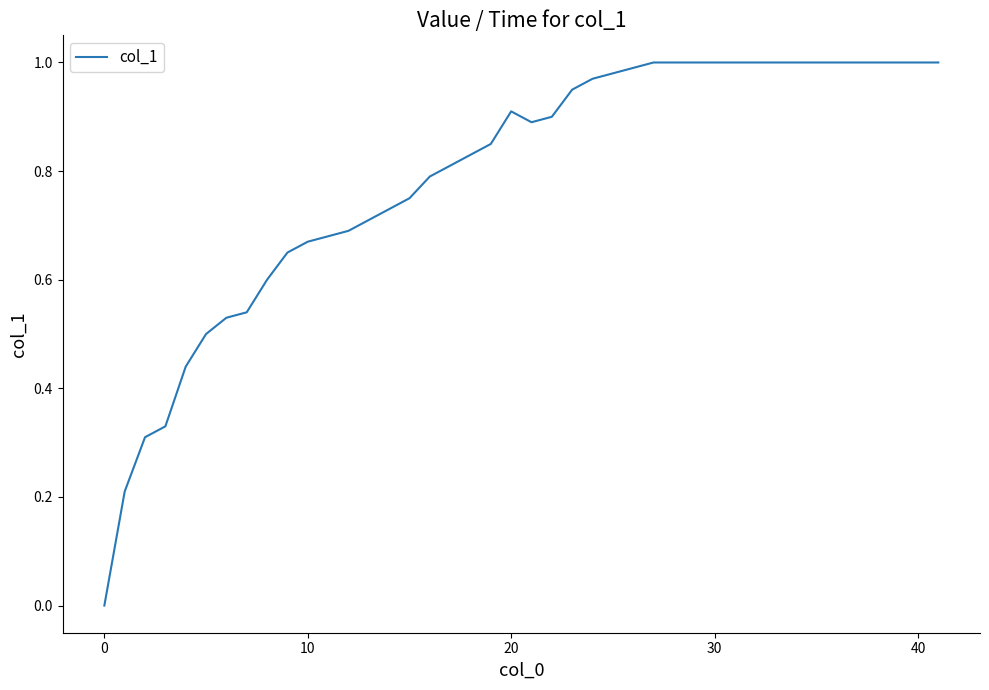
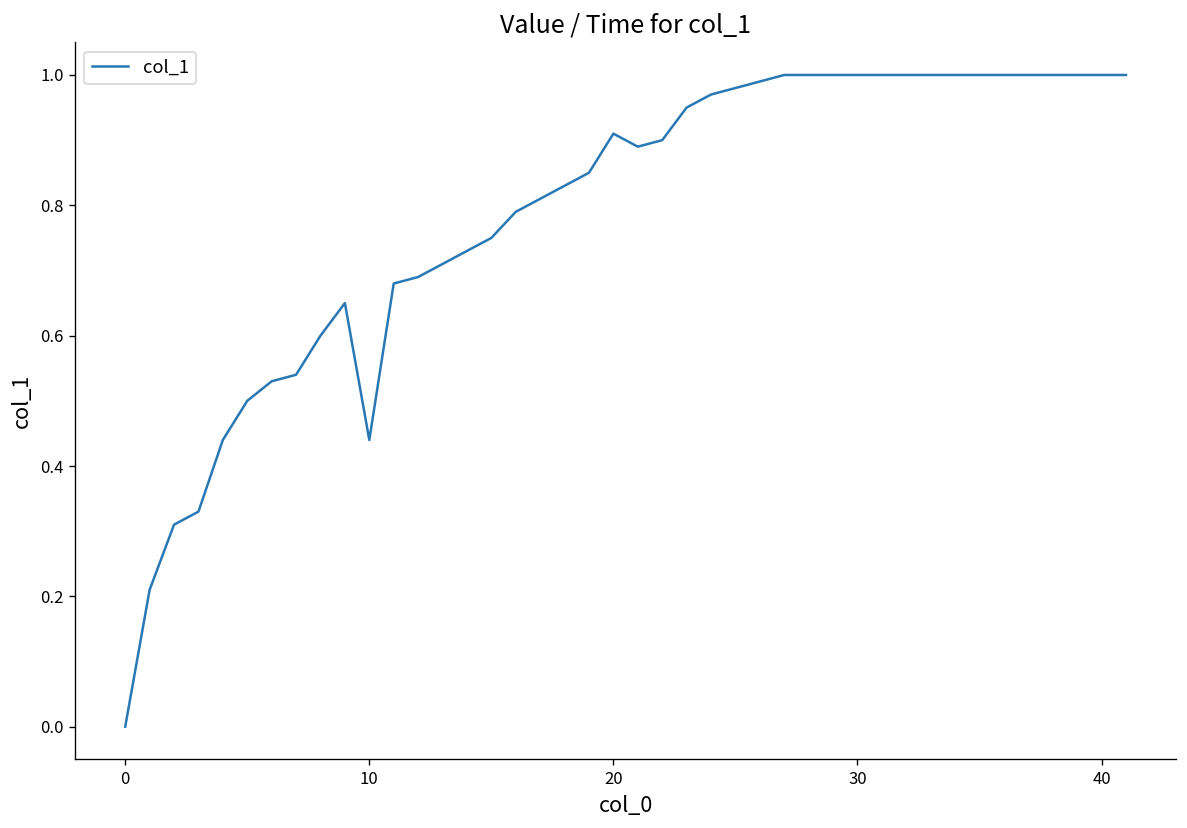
  {
    "0": 0.00,
-   "10": 0.67,
+   "10": 0.44,
    "20": 0.91,
    "30": 1.00,
    "40": 1.00
  }
